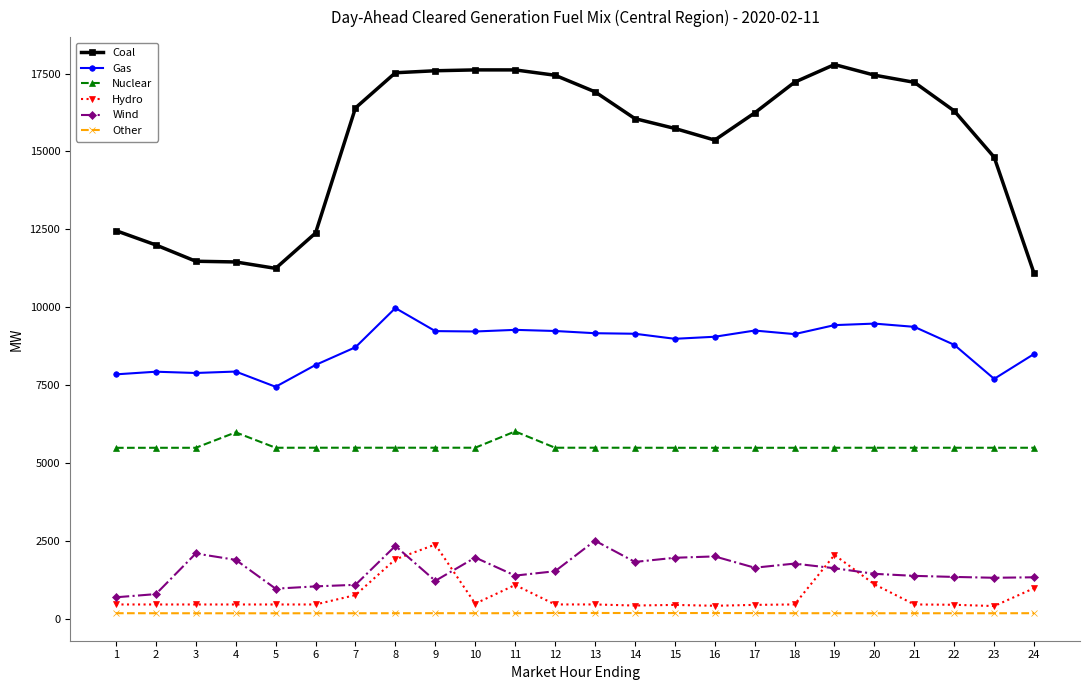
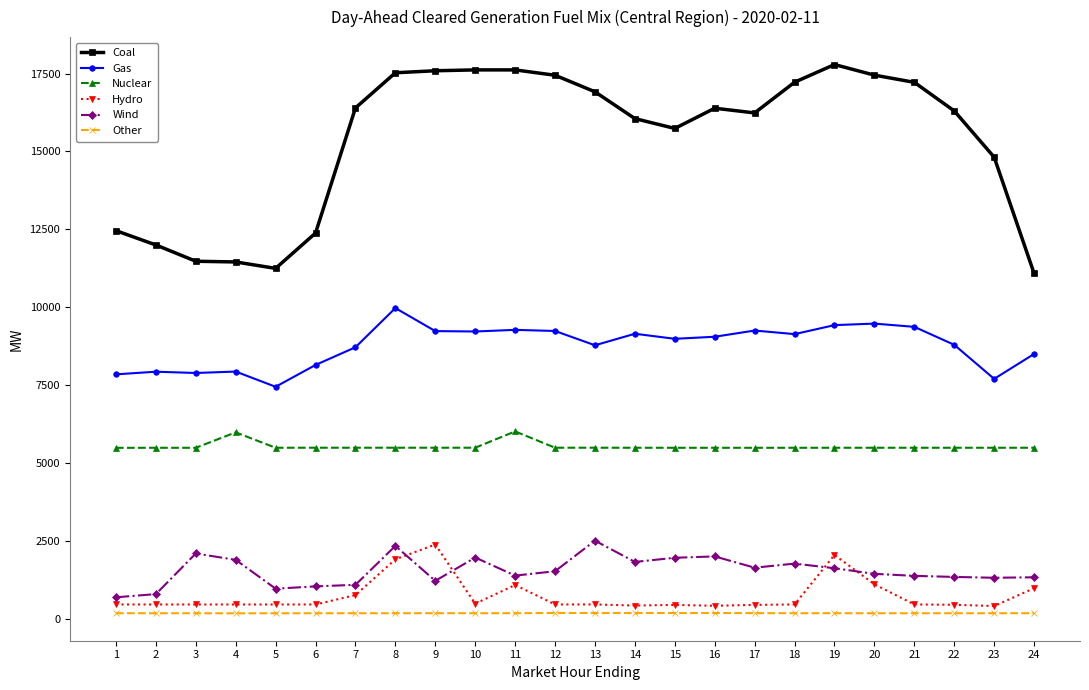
  {
    "Coal": {
      "1": 12500,
      "2": 12000,
      "3": 11500,
      "4": 11500,
      "5": 11300,
      "6": 12400,
      "7": 16400,
      "8": 17500,
      "9": 17600,
      "10": 17600,
      "11": 17600,
      "12": 17400,
      "13": 16900,
      "14": 16100,
      "15": 15700,
-     "16": 15400,
+     "16": 16400,
      "17": 16200,
      "18": 17200,
      "19": 17800,
      "20": 17400,
      "21": 17200,
      "22": 16300,
      "23": 14800,
      "24": 11100
    },
    "Gas": {
      "1": 7900,
      "2": 7900,
      "3": 7900,
      "4": 7900,
      "5": 7500,
      "6": 8200,
      "7": 8700,
      "8": 10000,
      "9": 9200,
      "10": 9200,
      "11": 9300,
      "12": 9200,
-     "13": 9200,
+     "13": 8800,
      "14": 9200,
      "15": 9000,
      "16": 9100,
      "17": 9300,
      "18": 9100,
      "19": 9400,
      "20": 9500,
      "21": 9400,
      "22": 8800,
      "23": 7700,
      "24": 8500
    },
    "Nuclear": {
      "1": 5500,
      "2": 5500,
      "3": 5500,
      "4": 6000,
      "5": 5500,
      "6": 5500,
      "7": 5500,
      "8": 5500,
      "9": 5500,
      "10": 5500,
      "11": 6000,
      "12": 5500,
      "13": 5500,
      "14": 5500,
      "15": 5500,
      "16": 5500,
      "17": 5500,
      "18": 5500,
      "19": 5500,
      "20": 5500,
      "21": 5500,
      "22": 5500,
      "23": 5500,
      "24": 5500
    },
    "Hydro": {
      "1": 500,
      "2": 500,
      "3": 500,
      "4": 500,
      "5": 500,
      "6": 500,
      "7": 800,
      "8": 1900,
      "9": 2400,
      "10": 500,
      "11": 1100,
      "12": 500,
      "13": 500,
      "14": 400,
      "15": 500,
      "16": 400,
      "17": 500,
      "18": 500,
      "19": 2100,
      "20": 1100,
      "21": 500,
      "22": 500,
      "23": 400,
      "24": 1000
    },
    "Wind": {
      "1": 700,
      "2": 800,
      "3": 2100,
      "4": 1900,
      "5": 1000,
      "6": 1000,
      "7": 1100,
      "8": 2300,
      "9": 1200,
      "10": 2000,
      "11": 1400,
      "12": 1500,
      "13": 2500,
      "14": 1800,
      "15": 2000,
      "16": 2000,
      "17": 1600,
      "18": 1800,
      "19": 1600,
      "20": 1500,
      "21": 1400,
      "22": 1400,
      "23": 1300,
      "24": 1300
    },
    "Other": {
      "1": 200,
      "2": 200,
      "3": 200,
      "4": 200,
      "5": 200,
      "6": 200,
      "7": 200,
      "8": 200,
      "9": 200,
      "10": 200,
      "11": 200,
      "12": 200,
      "13": 200,
      "14": 200,
      "15": 200,
      "16": 200,
      "17": 200,
      "18": 200,
      "19": 200,
      "20": 200,
      "21": 200,
      "22": 200,
      "23": 200,
      "24": 200
    }
  }
